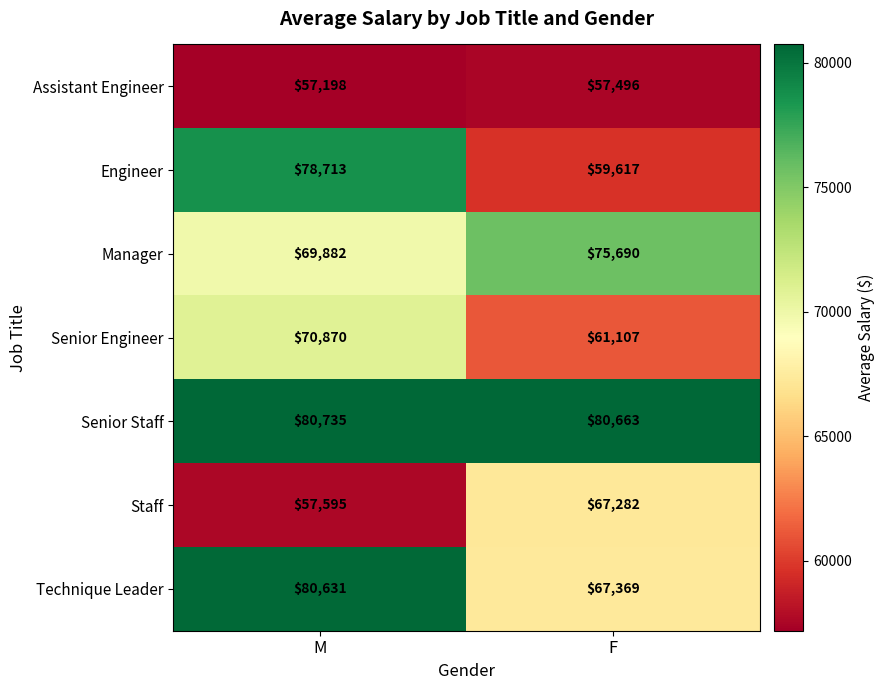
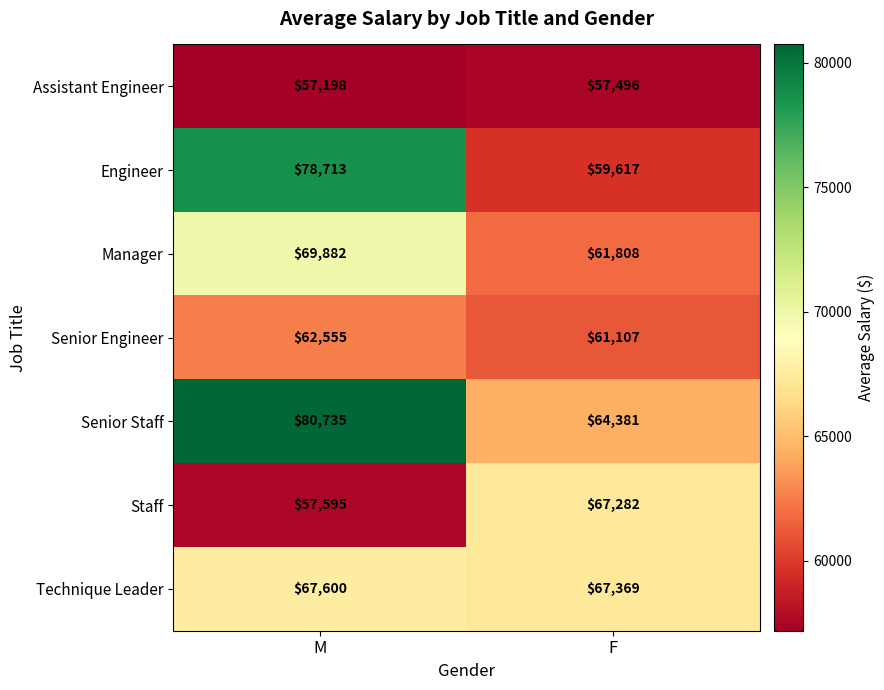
  {
    "Assistant Engineer": {
      "M": "$57,198",
      "F": "$57,496"
    },
    "Engineer": {
      "M": "$78,713",
      "F": "$59,617"
    },
    "Manager": {
      "M": "$69,882",
-     "F": "$75,690"
+     "F": "$61,808"
    },
    "Senior Engineer": {
-     "M": "$70,870",
+     "M": "$62,555",
      "F": "$61,107"
    },
    "Senior Staff": {
      "M": "$80,735",
-     "F": "$80,663"
+     "F": "$64,381"
    },
    "Staff": {
      "M": "$57,595",
      "F": "$67,282"
    },
    "Technique Leader": {
-     "M": "$80,631",
+     "M": "$67,600",
      "F": "$67,369"
    }
  }
